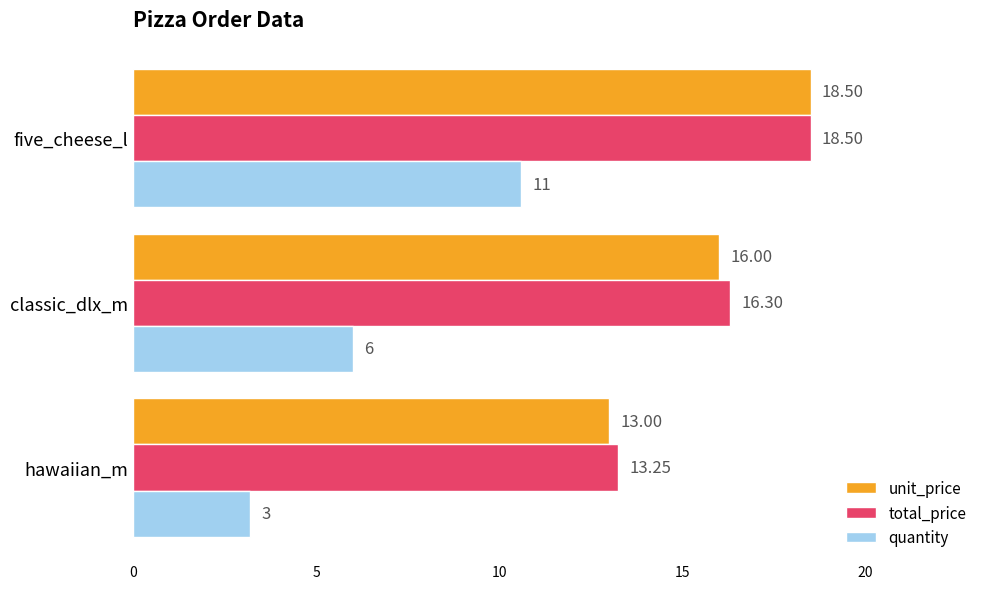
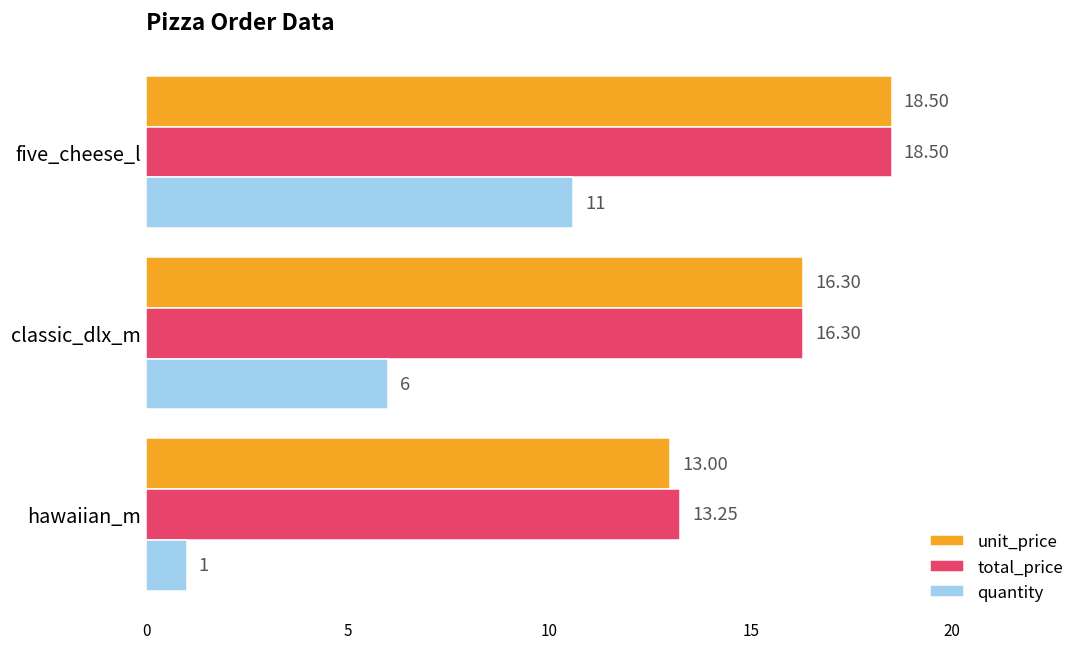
  {
    "unit_price": {
      "five_cheese_l": 18.50,
-     "classic_dlx_m": 16.00,
+     "classic_dlx_m": 16.30,
      "hawaiian_m": 13.00
    },
    "total_price": {
      "five_cheese_l": 18.50,
      "classic_dlx_m": 16.30,
      "hawaiian_m": 13.25
    },
    "quantity": {
      "five_cheese_l": 11,
      "classic_dlx_m": 6,
-     "hawaiian_m": 3
+     "hawaiian_m": 1
    }
  }
